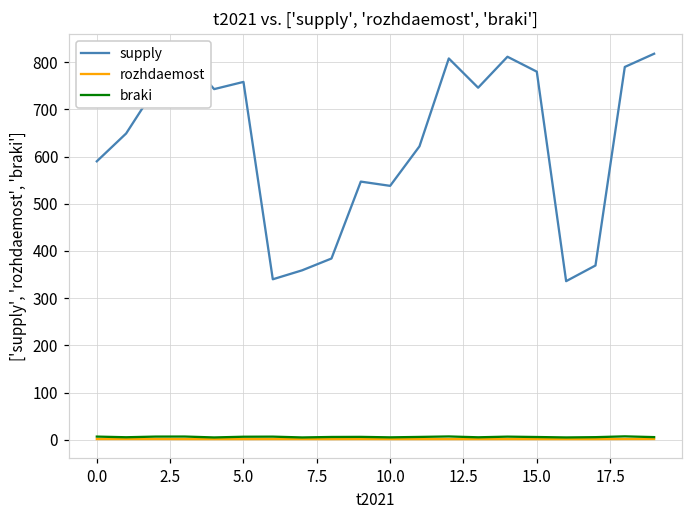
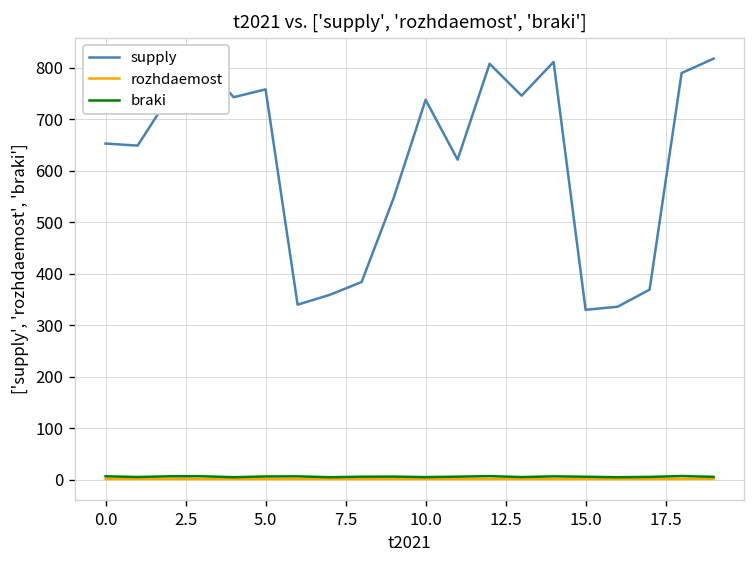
  {
    "supply": {
-     "0.0": 590,
+     "0.0": 650,
      "5.0": 760,
-     "10.0": 540,
-     "15.0": 780
+     "10.0": 740,
+     "15.0": 330
    }
  }
